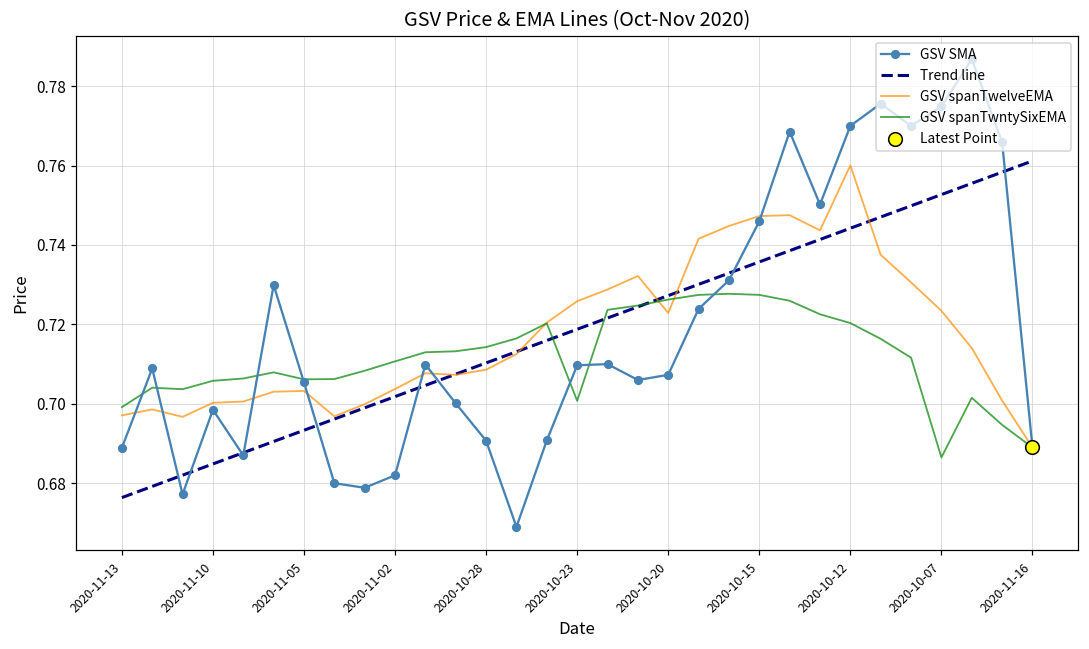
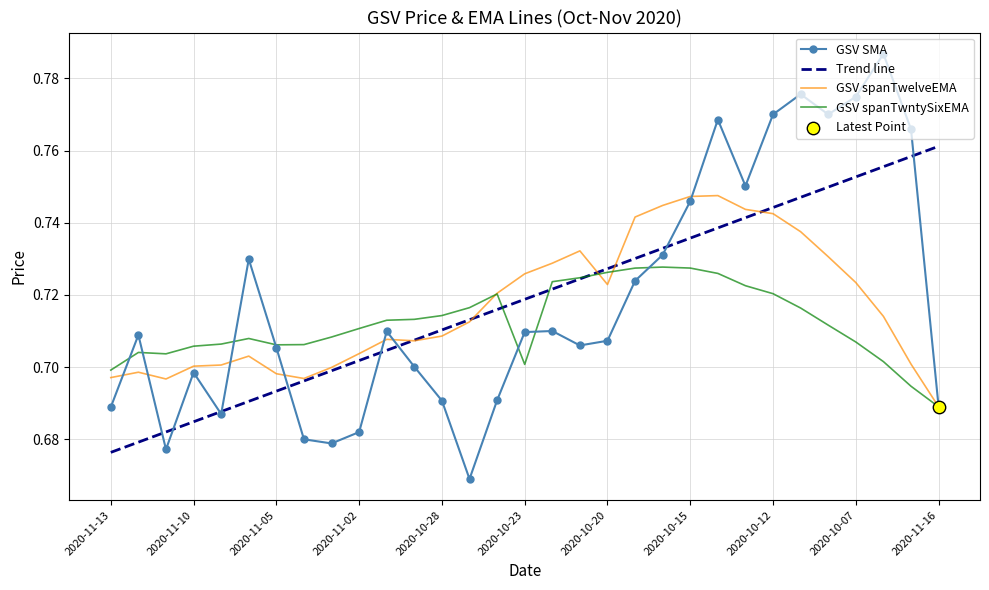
  {
    "GSV SMA": {
      "2020-11-13": 0.689,
      "2020-11-10": 0.699,
      "2020-11-05": 0.705,
      "2020-11-02": 0.682,
      "2020-10-28": 0.691,
      "2020-10-23": 0.710,
      "2020-10-20": 0.707,
      "2020-10-15": 0.746,
      "2020-10-12": 0.770
    },
    "Trend line": {
      "2020-11-13": 0.676,
      "2020-11-16": 0.761
    },
    "GSV spanTwelveEMA": {
      "2020-11-13": 0.697,
      "2020-11-10": 0.700,
-     "2020-11-05": 0.703,
+     "2020-11-05": 0.698,
      "2020-11-02": 0.704,
      "2020-10-28": 0.709,
      "2020-10-23": 0.726,
      "2020-10-20": 0.723,
      "2020-10-15": 0.747,
-     "2020-10-12": 0.760,
+     "2020-10-12": 0.743,
      "2020-10-07": 0.723
    },
    "GSV spanTwntySixEMA": {
      "2020-11-13": 0.699,
      "2020-11-10": 0.706,
      "2020-11-05": 0.706,
      "2020-11-02": 0.711,
      "2020-10-28": 0.714,
      "2020-10-23": 0.701,
      "2020-10-20": 0.726,
      "2020-10-15": 0.727,
      "2020-10-12": 0.720,
-     "2020-10-07": 0.686
+     "2020-10-07": 0.707
    }
  }
